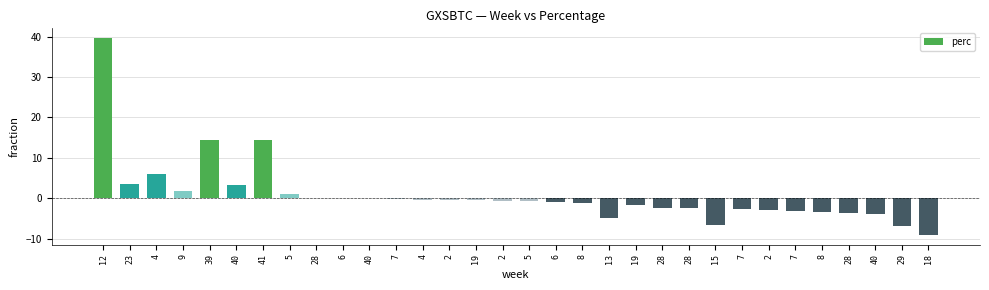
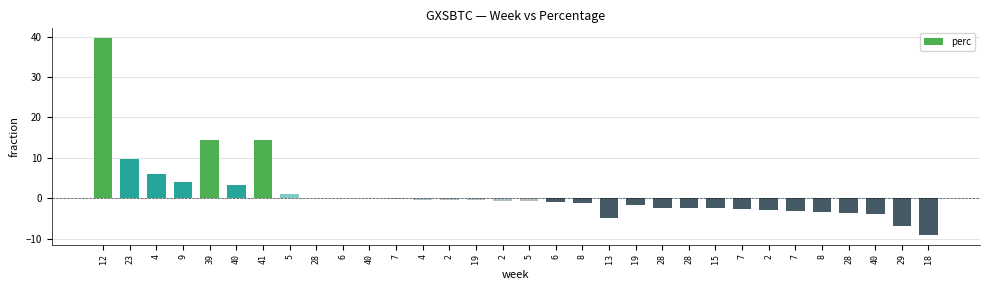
  {
    "12": 40,
-   "23": 3,
-   "9": 2,
+   "23": 10,
+   "9": 4,
    "39": 14,
    "41": 14,
    "13": -5,
-   "15": -7,
+   "15": -2,
    "29": -7,
    "18": -9
  }
